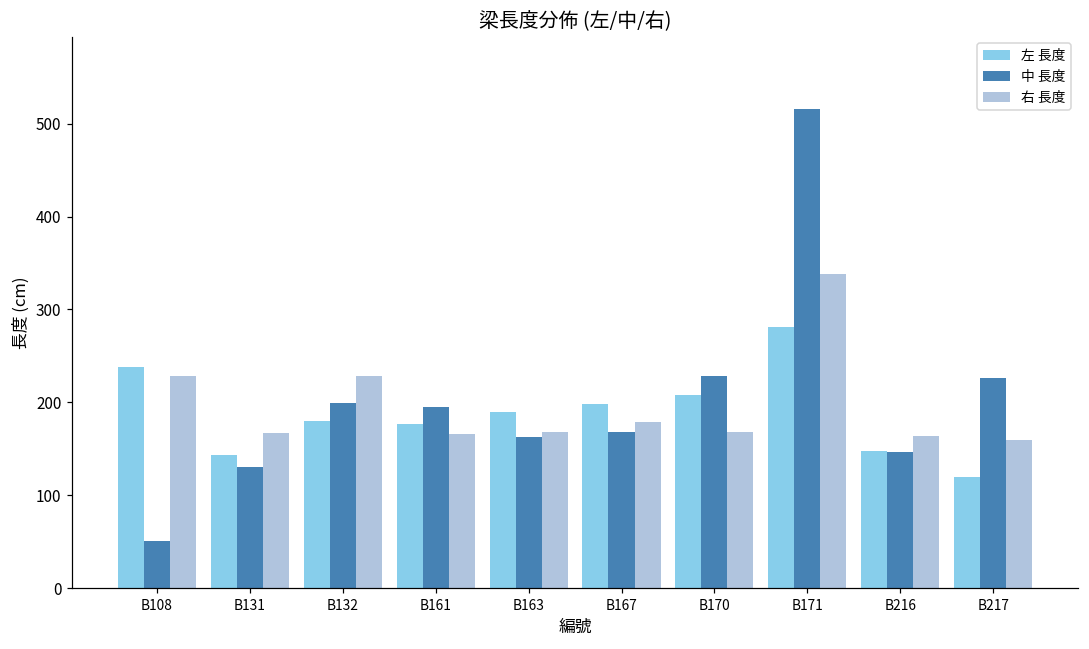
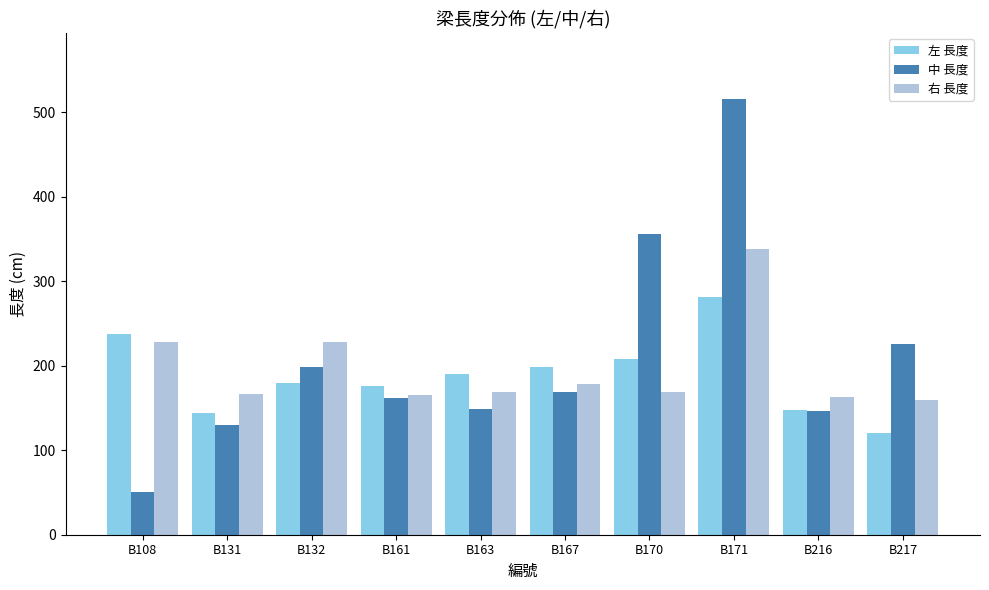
  {
    "中 長度": {
      "B108": 50,
      "B131": 130,
      "B132": 200,
-     "B161": 200,
-     "B163": 160,
+     "B161": 160,
+     "B163": 150,
      "B167": 170,
-     "B170": 230,
+     "B170": 360,
      "B171": 520,
      "B216": 150,
      "B217": 230
    }
  }
